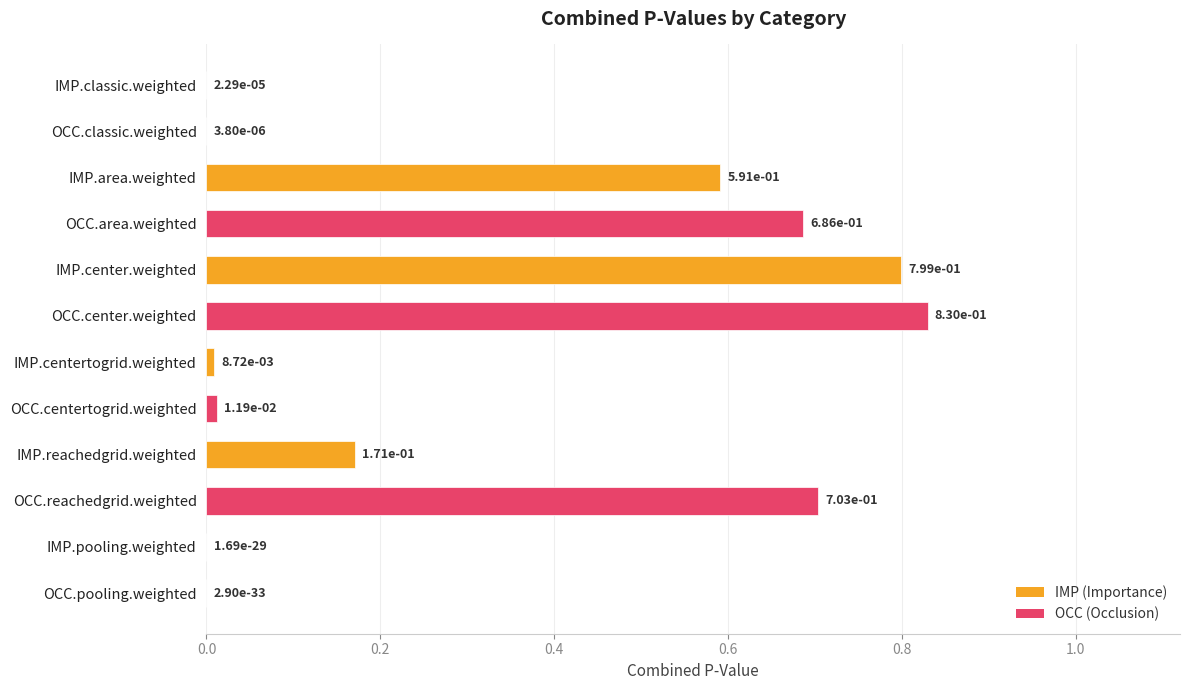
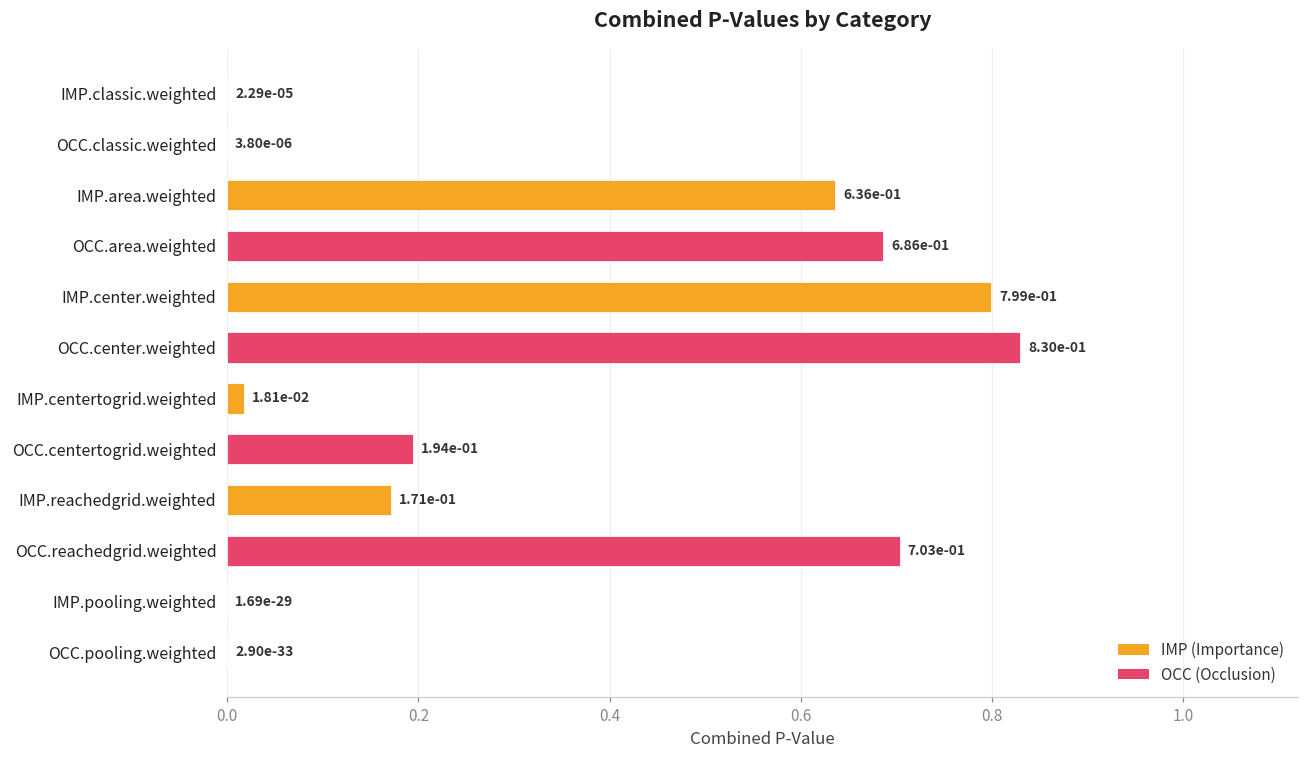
  {
    "IMP.classic.weighted": "2.29e-05",
    "OCC.classic.weighted": "3.80e-06",
-   "IMP.area.weighted": "5.91e-01",
+   "IMP.area.weighted": "6.36e-01",
    "OCC.area.weighted": "6.86e-01",
    "IMP.center.weighted": "7.99e-01",
    "OCC.center.weighted": "8.30e-01",
-   "IMP.centertogrid.weighted": "8.72e-03",
-   "OCC.centertogrid.weighted": "1.19e-02",
+   "IMP.centertogrid.weighted": "1.81e-02",
+   "OCC.centertogrid.weighted": "1.94e-01",
    "IMP.reachedgrid.weighted": "1.71e-01",
    "OCC.reachedgrid.weighted": "7.03e-01",
    "IMP.pooling.weighted": "1.69e-29",
    "OCC.pooling.weighted": "2.90e-33"
  }
